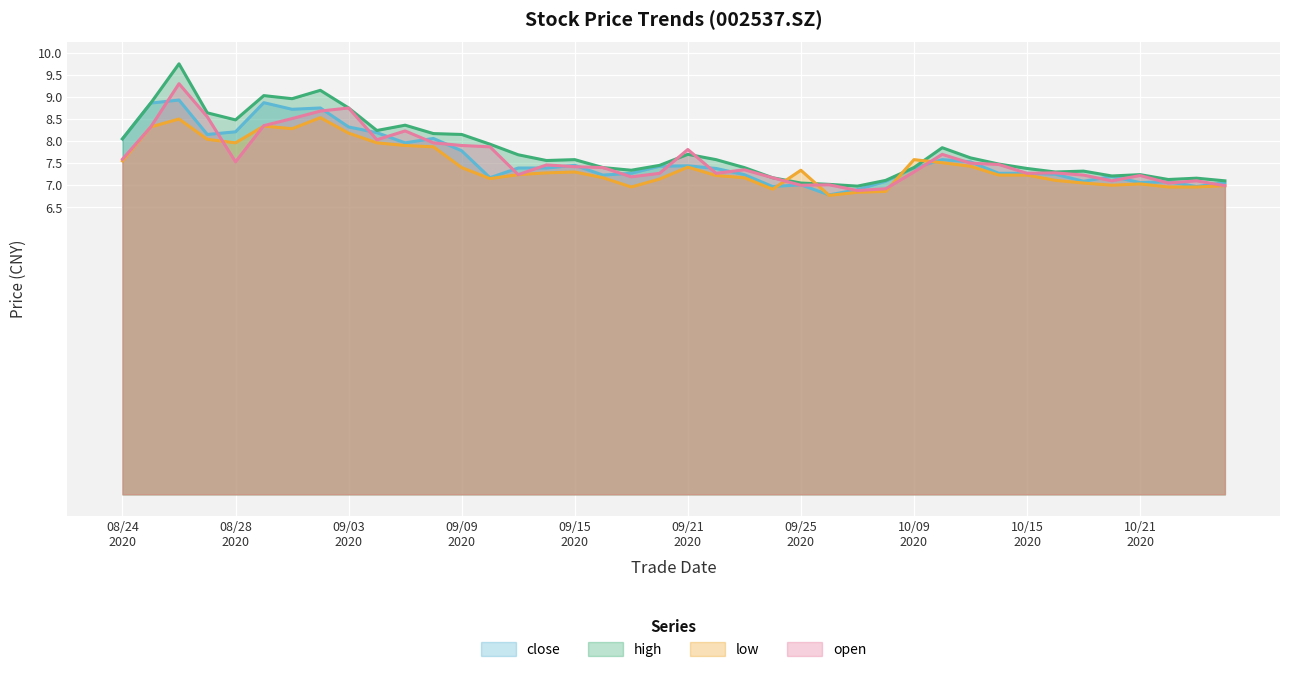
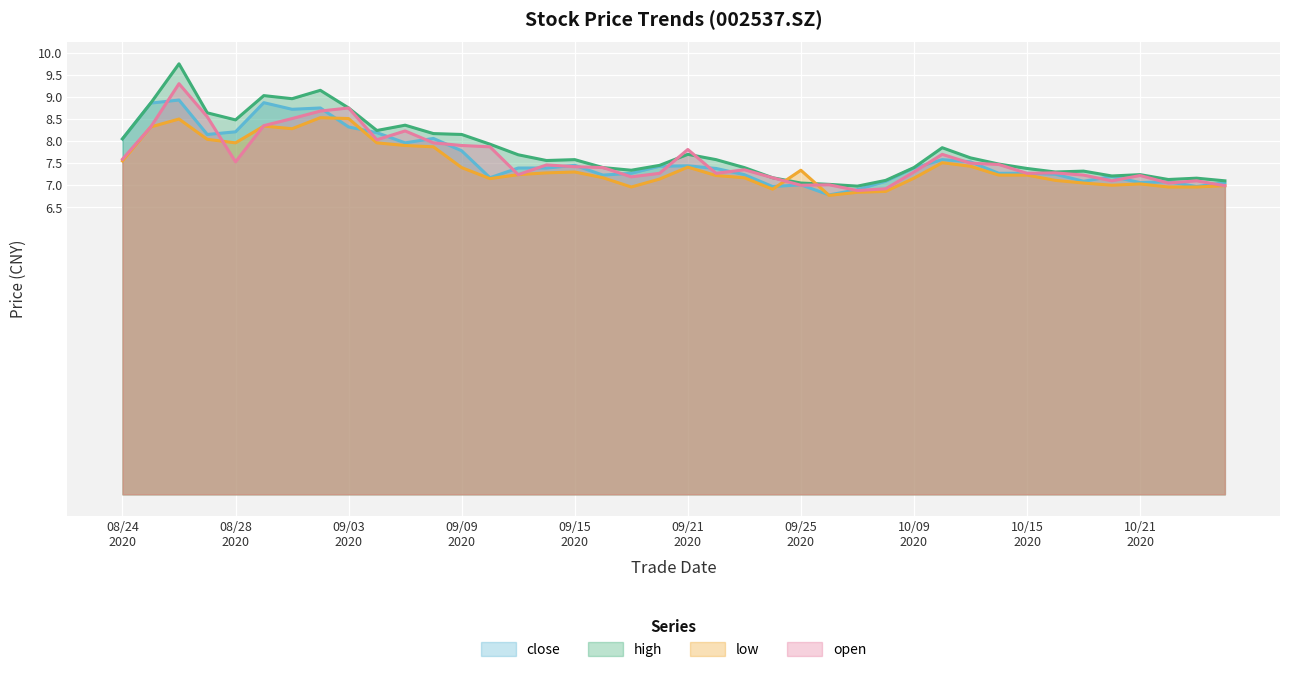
  {
    "low": {
      "08/28 2020": 8.0,
-     "09/03 2020": 8.2,
+     "09/03 2020": 8.5,
      "09/09 2020": 7.4,
      "09/15 2020": 7.3,
      "09/25 2020": 7.3,
-     "10/09 2020": 7.6
+     "10/09 2020": 7.2
    },
    "open": {
      "08/28 2020": 7.5,
      "09/09 2020": 7.9,
      "09/21 2020": 7.8,
      "10/09 2020": 7.3
    }
  }
